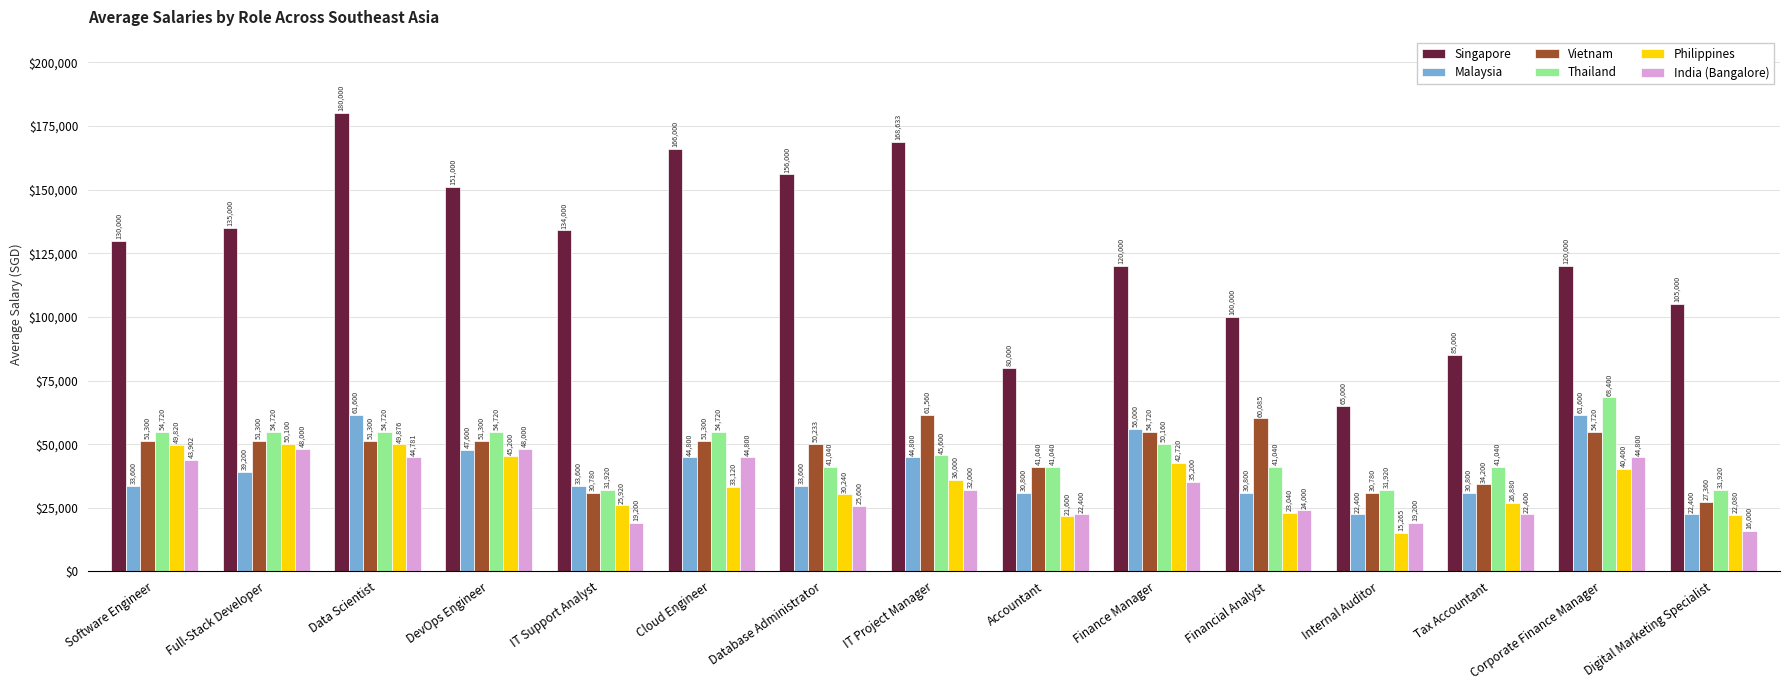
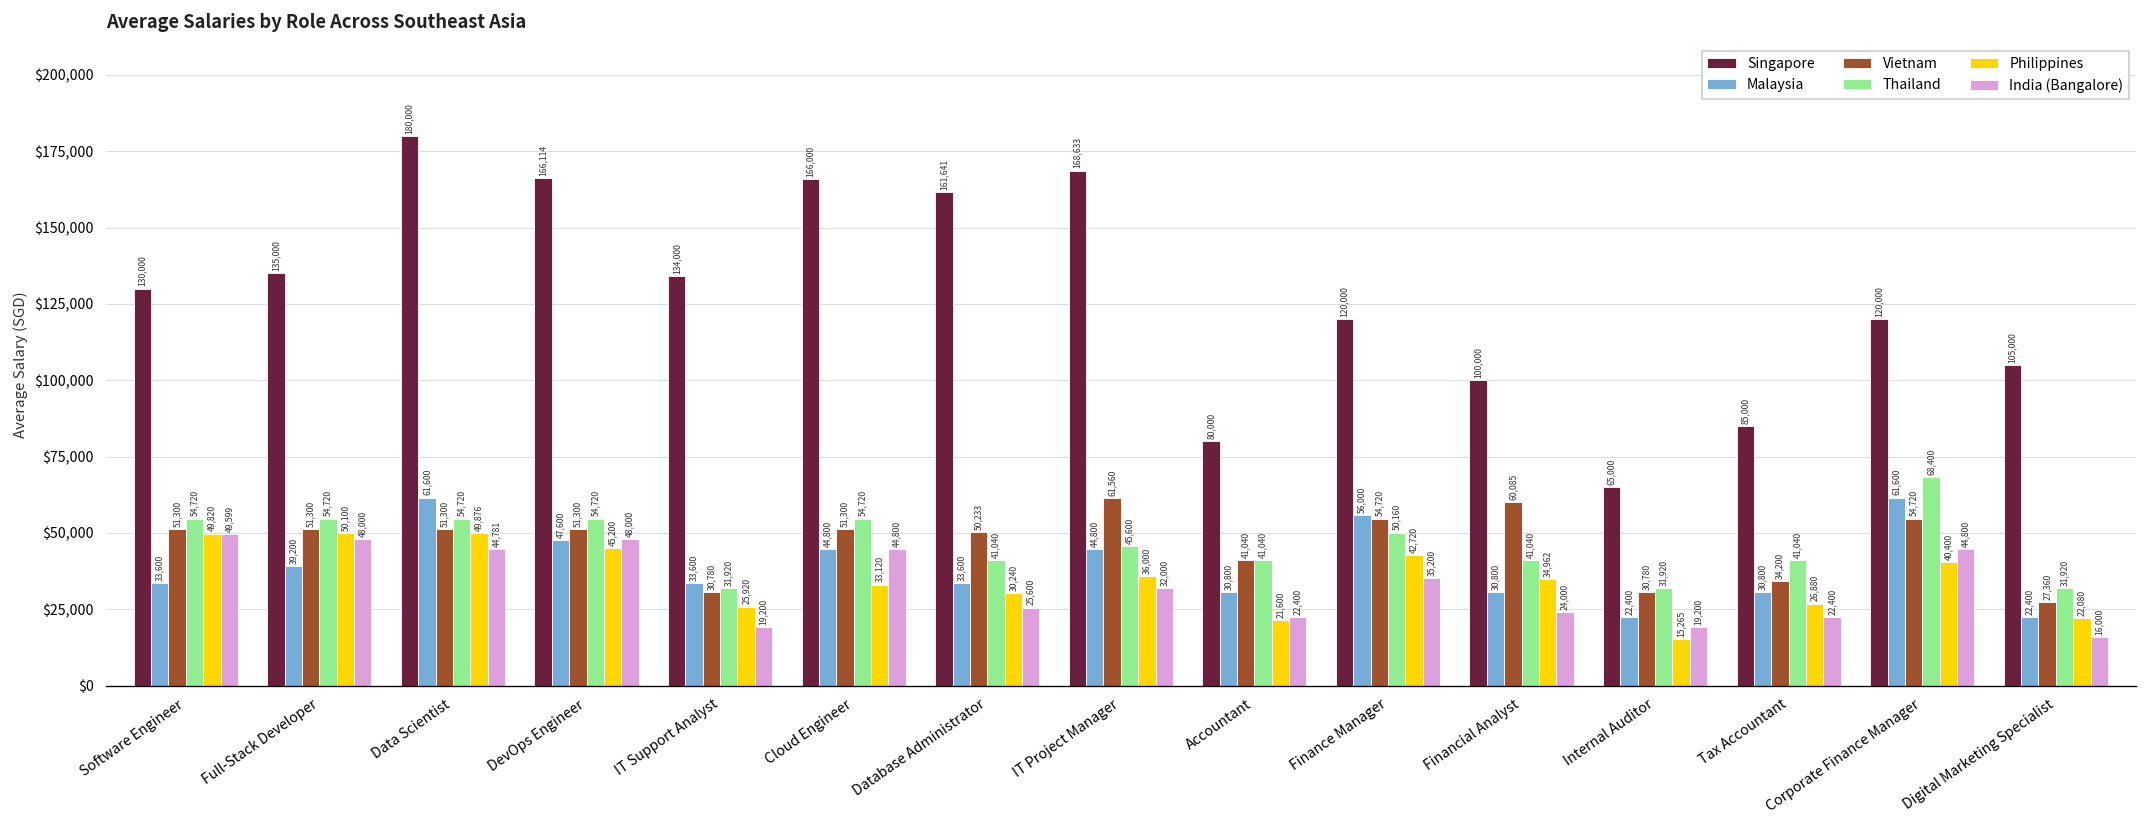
  {
    "Singapore": {
      "Software Engineer": "130,000",
      "Full-Stack Developer": "135,000",
      "Data Scientist": "180,000",
-     "DevOps Engineer": "151,000",
+     "DevOps Engineer": "166,114",
      "IT Support Analyst": "134,000",
      "Cloud Engineer": "166,000",
-     "Database Administrator": "156,000",
+     "Database Administrator": "161,641",
      "IT Project Manager": "168,633",
      "Accountant": "80,000",
      "Finance Manager": "120,000",
      "Financial Analyst": "100,000",
      "Internal Auditor": "65,000",
      "Tax Accountant": "85,000",
      "Corporate Finance Manager": "120,000",
      "Digital Marketing Specialist": "105,000"
    },
    "Malaysia": {
      "Software Engineer": "33,600",
      "Full-Stack Developer": "39,200",
      "Data Scientist": "61,600",
      "DevOps Engineer": "47,600",
      "IT Support Analyst": "33,600",
      "Cloud Engineer": "44,800",
      "Database Administrator": "33,600",
      "IT Project Manager": "44,800",
      "Accountant": "30,800",
      "Finance Manager": "56,000",
      "Financial Analyst": "30,800",
      "Internal Auditor": "22,400",
      "Tax Accountant": "30,800",
      "Corporate Finance Manager": "61,600",
      "Digital Marketing Specialist": "22,400"
    },
    "Vietnam": {
      "Software Engineer": "51,300",
      "Full-Stack Developer": "51,300",
      "Data Scientist": "51,300",
      "DevOps Engineer": "51,300",
      "IT Support Analyst": "30,780",
      "Cloud Engineer": "51,300",
      "Database Administrator": "50,233",
      "IT Project Manager": "61,560",
      "Accountant": "41,040",
      "Finance Manager": "54,720",
      "Financial Analyst": "60,085",
      "Internal Auditor": "30,780",
      "Tax Accountant": "34,200",
      "Corporate Finance Manager": "54,720",
      "Digital Marketing Specialist": "27,360"
    },
    "Thailand": {
      "Software Engineer": "54,720",
      "Full-Stack Developer": "54,720",
      "Data Scientist": "54,720",
      "DevOps Engineer": "54,720",
      "IT Support Analyst": "31,920",
      "Cloud Engineer": "54,720",
      "Database Administrator": "41,040",
      "IT Project Manager": "45,600",
      "Accountant": "41,040",
      "Finance Manager": "50,160",
      "Financial Analyst": "41,040",
      "Internal Auditor": "31,920",
      "Tax Accountant": "41,040",
      "Corporate Finance Manager": "68,400",
      "Digital Marketing Specialist": "31,920"
    },
    "Philippines": {
      "Software Engineer": "49,820",
      "Full-Stack Developer": "50,100",
      "Data Scientist": "49,876",
      "DevOps Engineer": "45,200",
      "IT Support Analyst": "25,920",
      "Cloud Engineer": "33,120",
      "Database Administrator": "30,240",
      "IT Project Manager": "36,000",
      "Accountant": "21,600",
      "Finance Manager": "42,720",
-     "Financial Analyst": "23,040",
+     "Financial Analyst": "34,962",
      "Internal Auditor": "15,265",
      "Tax Accountant": "26,880",
      "Corporate Finance Manager": "40,400",
      "Digital Marketing Specialist": "22,080"
    },
    "India (Bangalore)": {
-     "Software Engineer": "43,902",
+     "Software Engineer": "49,599",
      "Full-Stack Developer": "48,000",
      "Data Scientist": "44,781",
      "DevOps Engineer": "48,000",
      "IT Support Analyst": "19,200",
      "Cloud Engineer": "44,800",
      "Database Administrator": "25,600",
      "IT Project Manager": "32,000",
      "Accountant": "22,400",
      "Finance Manager": "35,200",
      "Financial Analyst": "24,000",
      "Internal Auditor": "19,200",
      "Tax Accountant": "22,400",
      "Corporate Finance Manager": "44,800",
      "Digital Marketing Specialist": "16,000"
    }
  }
